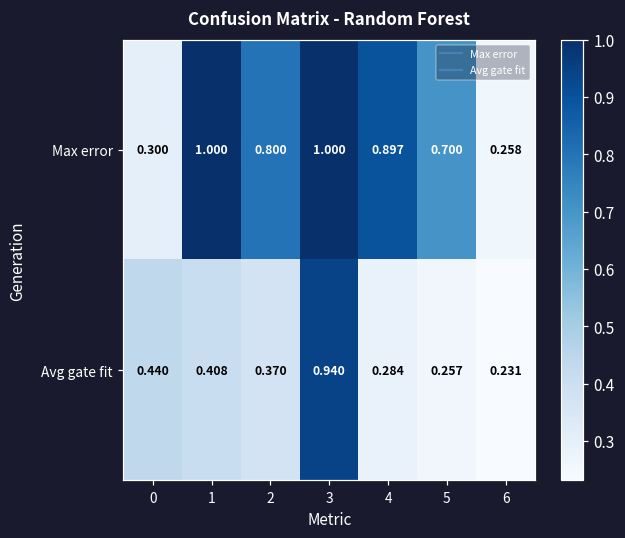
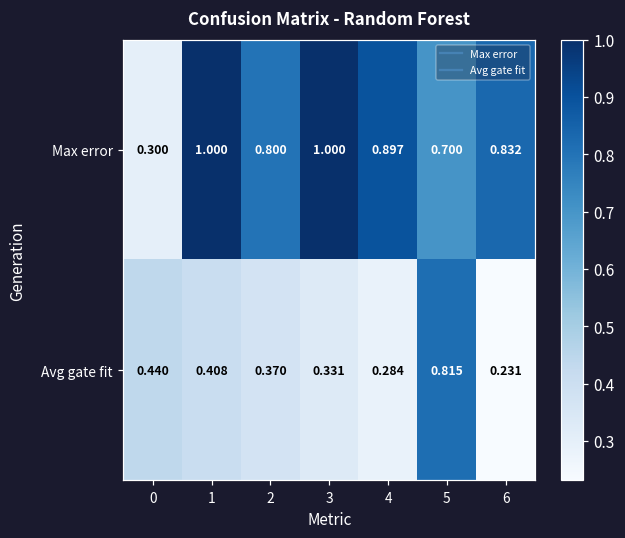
  {
    "Max error": {
      "0": 0.300,
      "1": 1.000,
      "2": 0.800,
      "3": 1.000,
      "4": 0.897,
      "5": 0.700,
-     "6": 0.258
+     "6": 0.832
    },
    "Avg gate fit": {
      "0": 0.440,
      "1": 0.408,
      "2": 0.370,
-     "3": 0.940,
+     "3": 0.331,
      "4": 0.284,
-     "5": 0.257,
+     "5": 0.815,
      "6": 0.231
    }
  }
